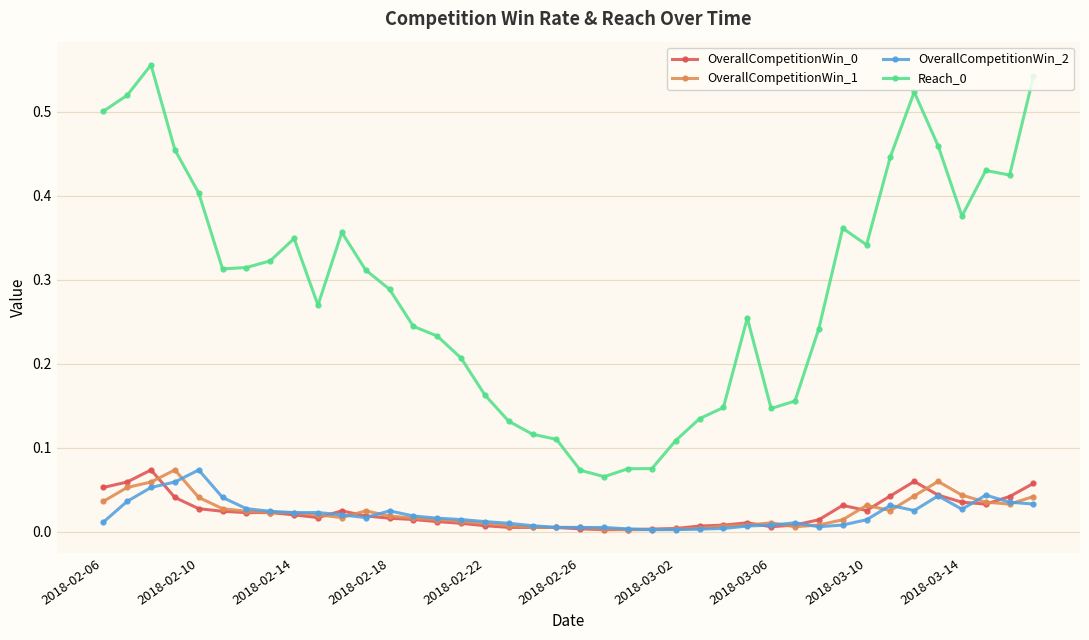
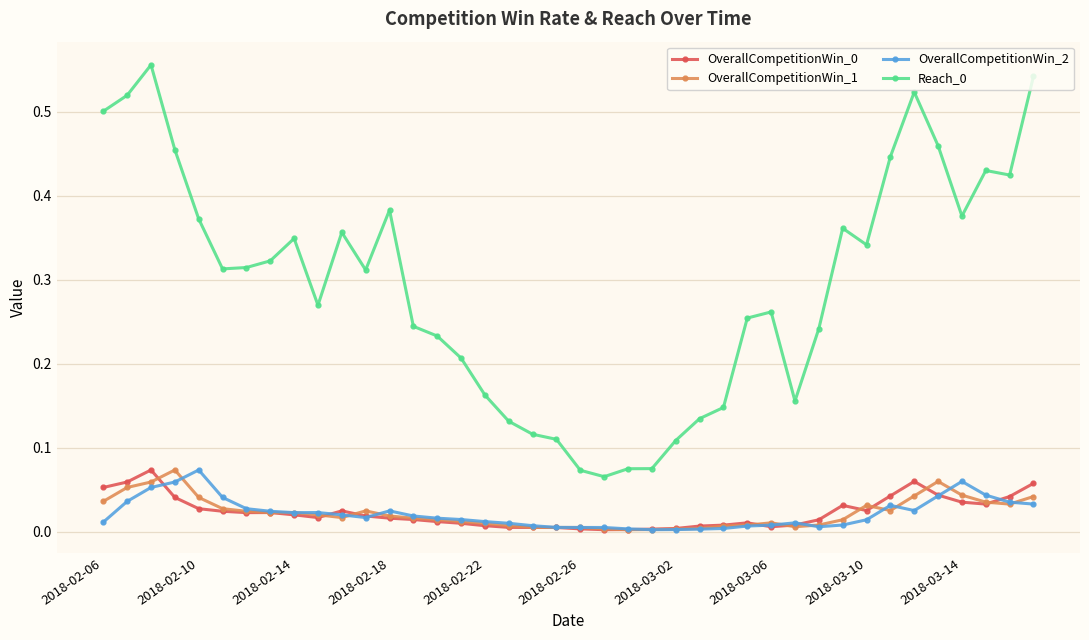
  {
    "OverallCompetitionWin_2": {
      "2018-02-06": 0.01,
      "2018-02-10": 0.07,
      "2018-02-18": 0.02,
      "2018-03-10": 0.01,
-     "2018-03-14": 0.03
+     "2018-03-14": 0.06
    },
    "Reach_0": {
      "2018-02-06": 0.50,
-     "2018-02-10": 0.40,
+     "2018-02-10": 0.37,
      "2018-02-14": 0.35,
-     "2018-02-18": 0.29,
+     "2018-02-18": 0.38,
      "2018-02-22": 0.16,
      "2018-02-26": 0.07,
      "2018-03-02": 0.11,
-     "2018-03-06": 0.15,
+     "2018-03-06": 0.26,
      "2018-03-10": 0.34,
      "2018-03-14": 0.38
    }
  }
